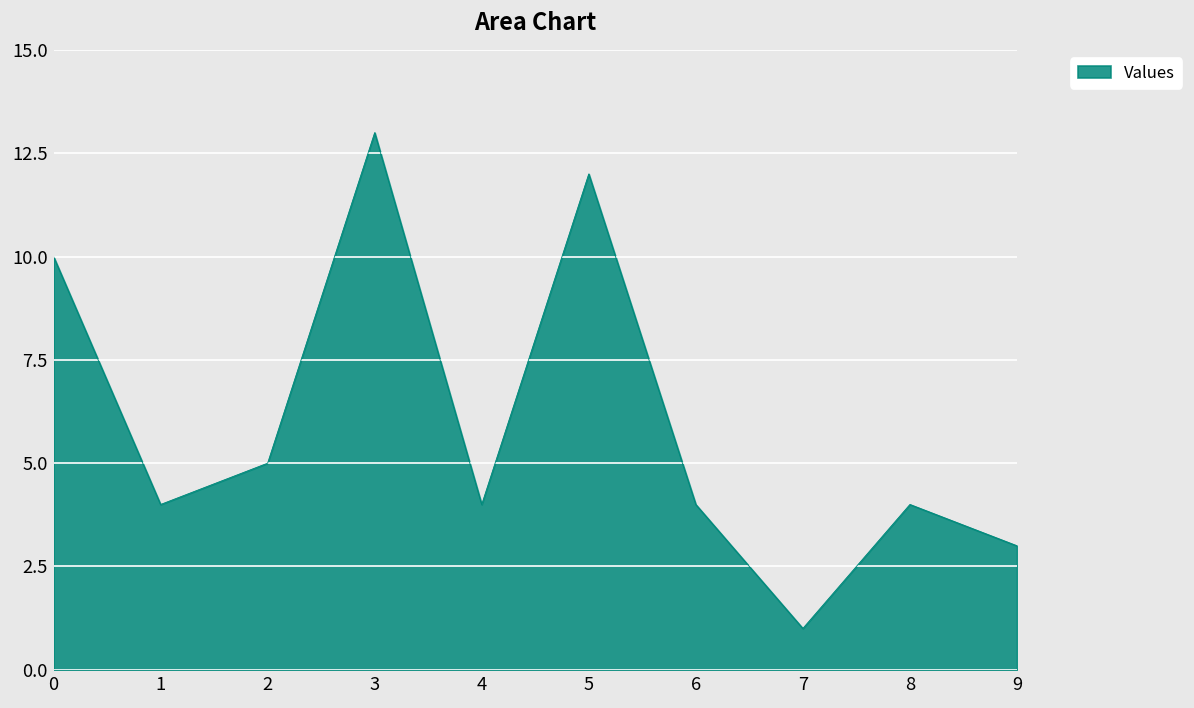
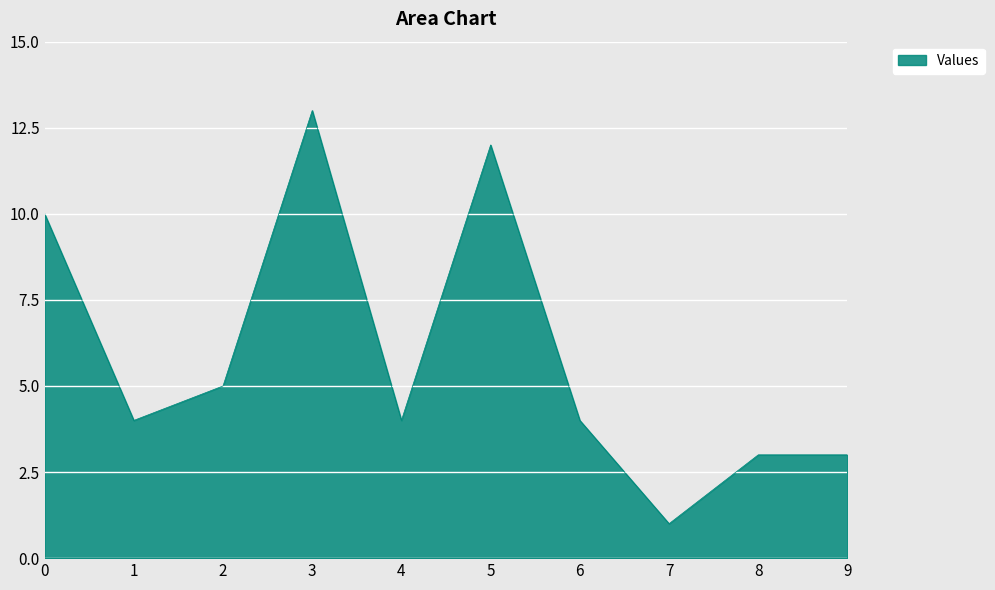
  {
    "0": 10,
    "1": 4,
    "2": 5,
    "3": 13,
    "4": 4,
    "5": 12,
    "6": 4,
    "7": 1,
-   "8": 4,
+   "8": 3,
    "9": 3
  }
